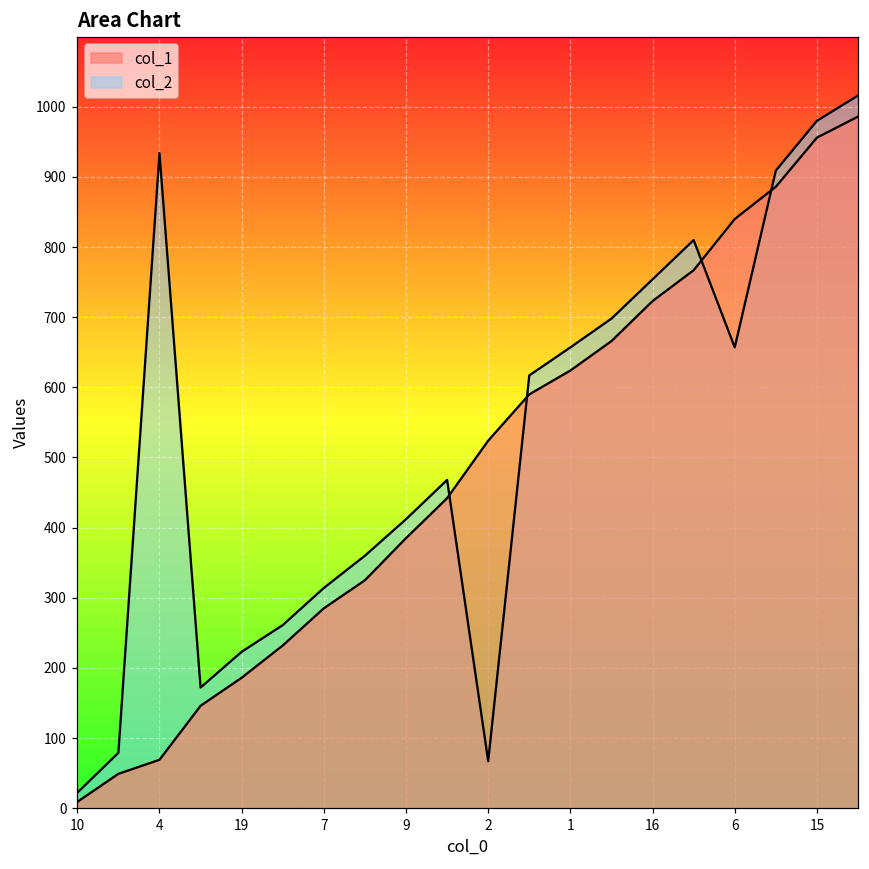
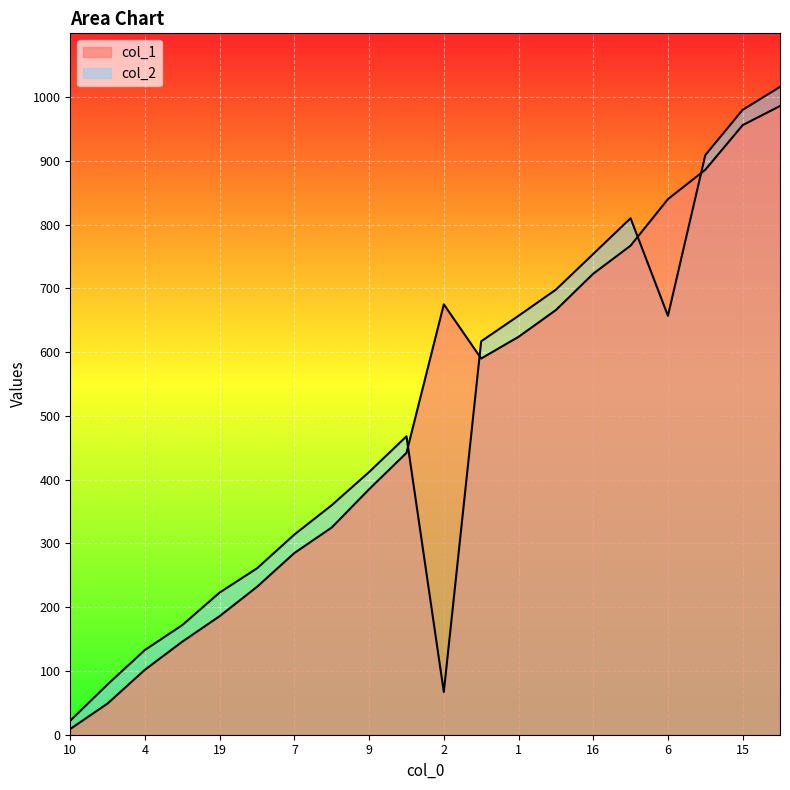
  {
    "col_1": {
      "10": 10,
-     "4": 70,
-     "2": 520,
+     "4": 100,
+     "2": 680,
      "16": 720,
      "6": 840
    },
    "col_2": {
      "10": 20,
-     "4": 930,
+     "4": 130,
      "2": 70,
      "16": 750,
      "6": 660
    }
  }
